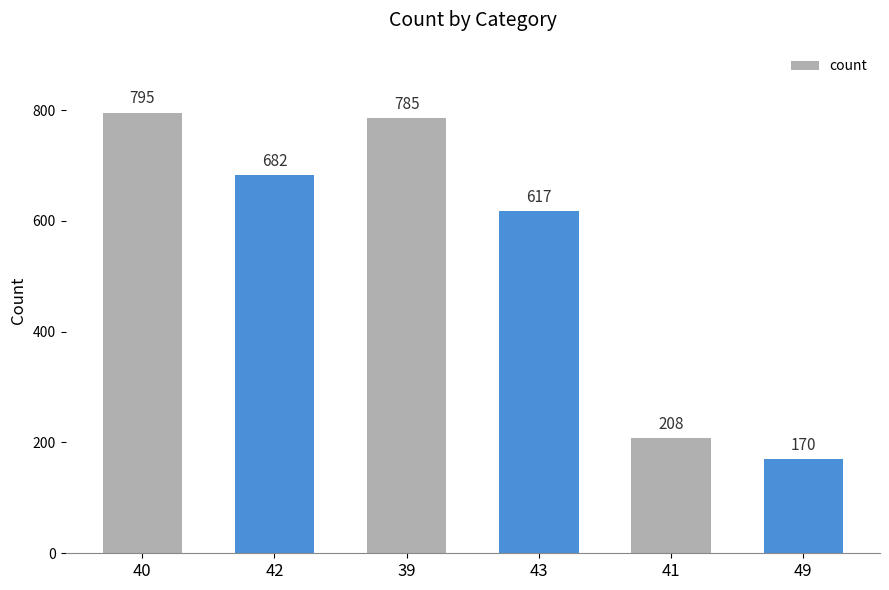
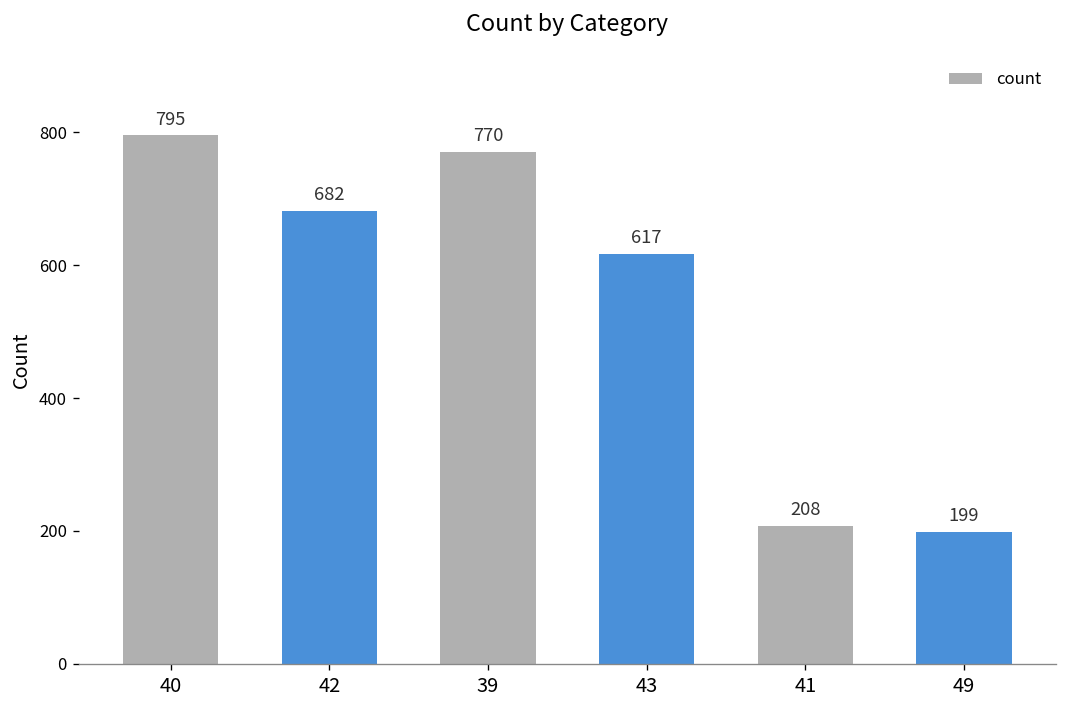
  {
    "40": 795,
    "42": 682,
-   "39": 785,
+   "39": 770,
    "43": 617,
    "41": 208,
-   "49": 170
+   "49": 199
  }
